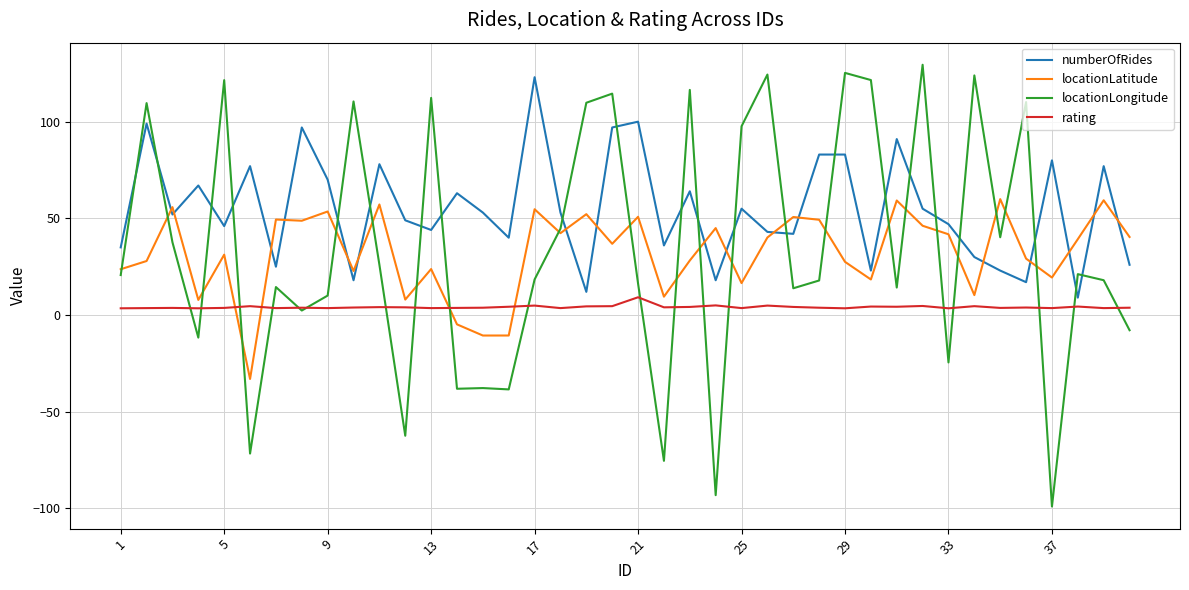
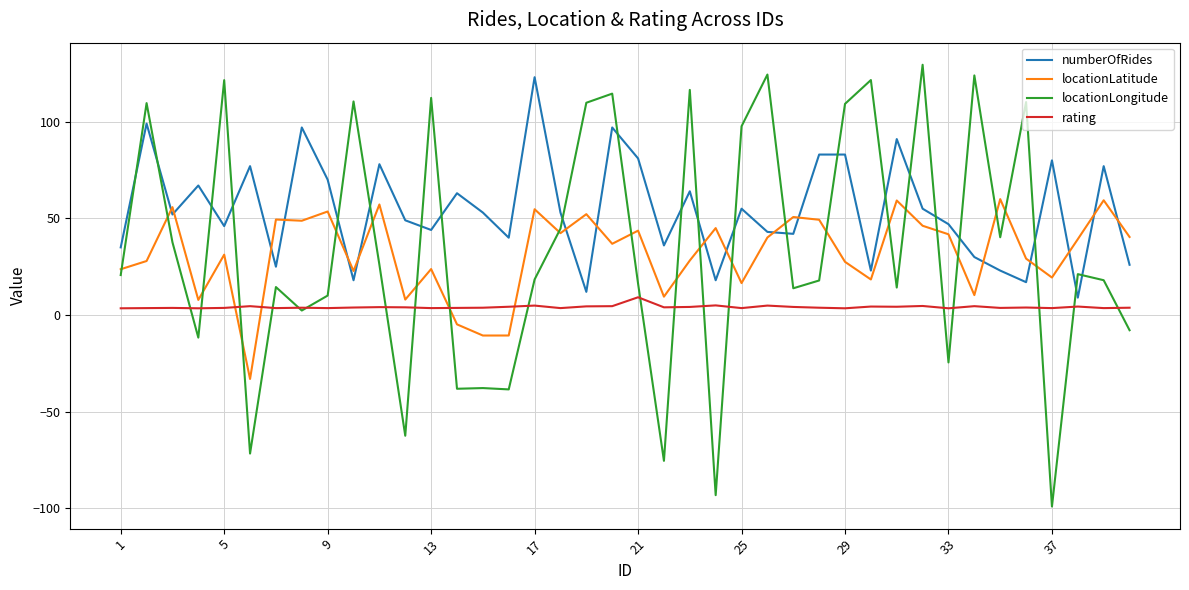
  {
    "numberOfRides": {
      "1": 35,
      "5": 46,
      "9": 70,
      "13": 44,
      "17": 123,
-     "21": 100,
+     "21": 81,
      "25": 55,
      "29": 83,
      "33": 47,
      "37": 80
    },
    "locationLatitude": {
      "1": 24,
      "5": 31,
      "9": 54,
      "13": 24,
      "17": 55,
-     "21": 51,
+     "21": 44,
      "25": 17,
      "29": 28,
      "33": 42,
      "37": 19
    },
    "locationLongitude": {
      "1": 21,
      "5": 121,
      "9": 10,
      "13": 112,
      "17": 18,
      "21": 16,
      "25": 98,
-     "29": 125,
+     "29": 109,
      "33": -25,
      "37": -99
    },
    "rating": {
      "1": 4,
      "5": 4,
      "9": 4,
      "13": 4,
      "17": 5,
      "21": 9,
      "25": 4,
      "29": 4,
      "33": 4,
      "37": 4
    }
  }
